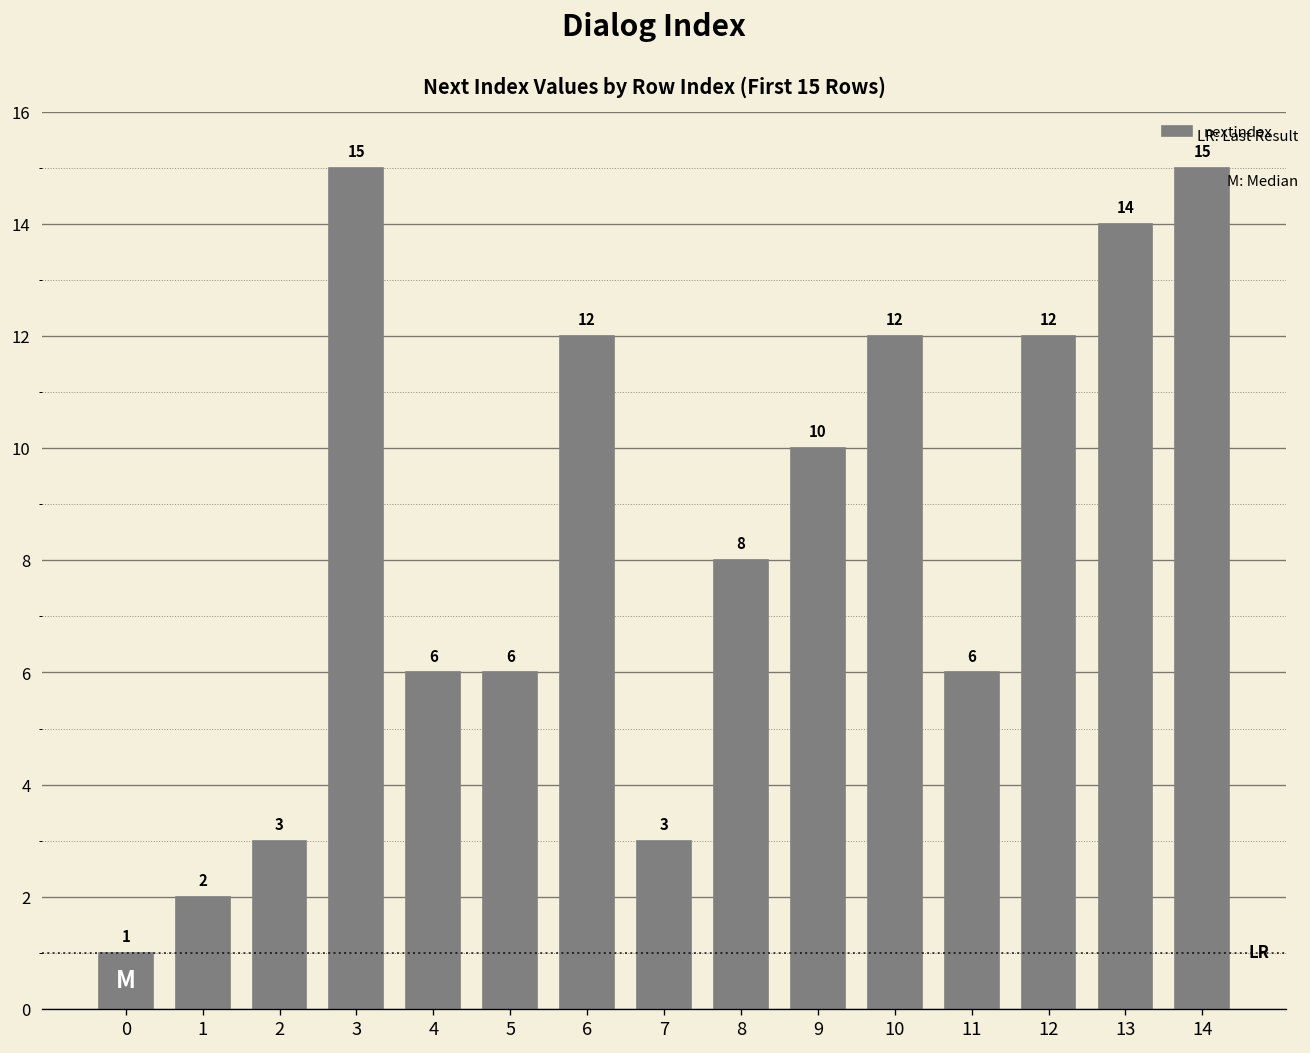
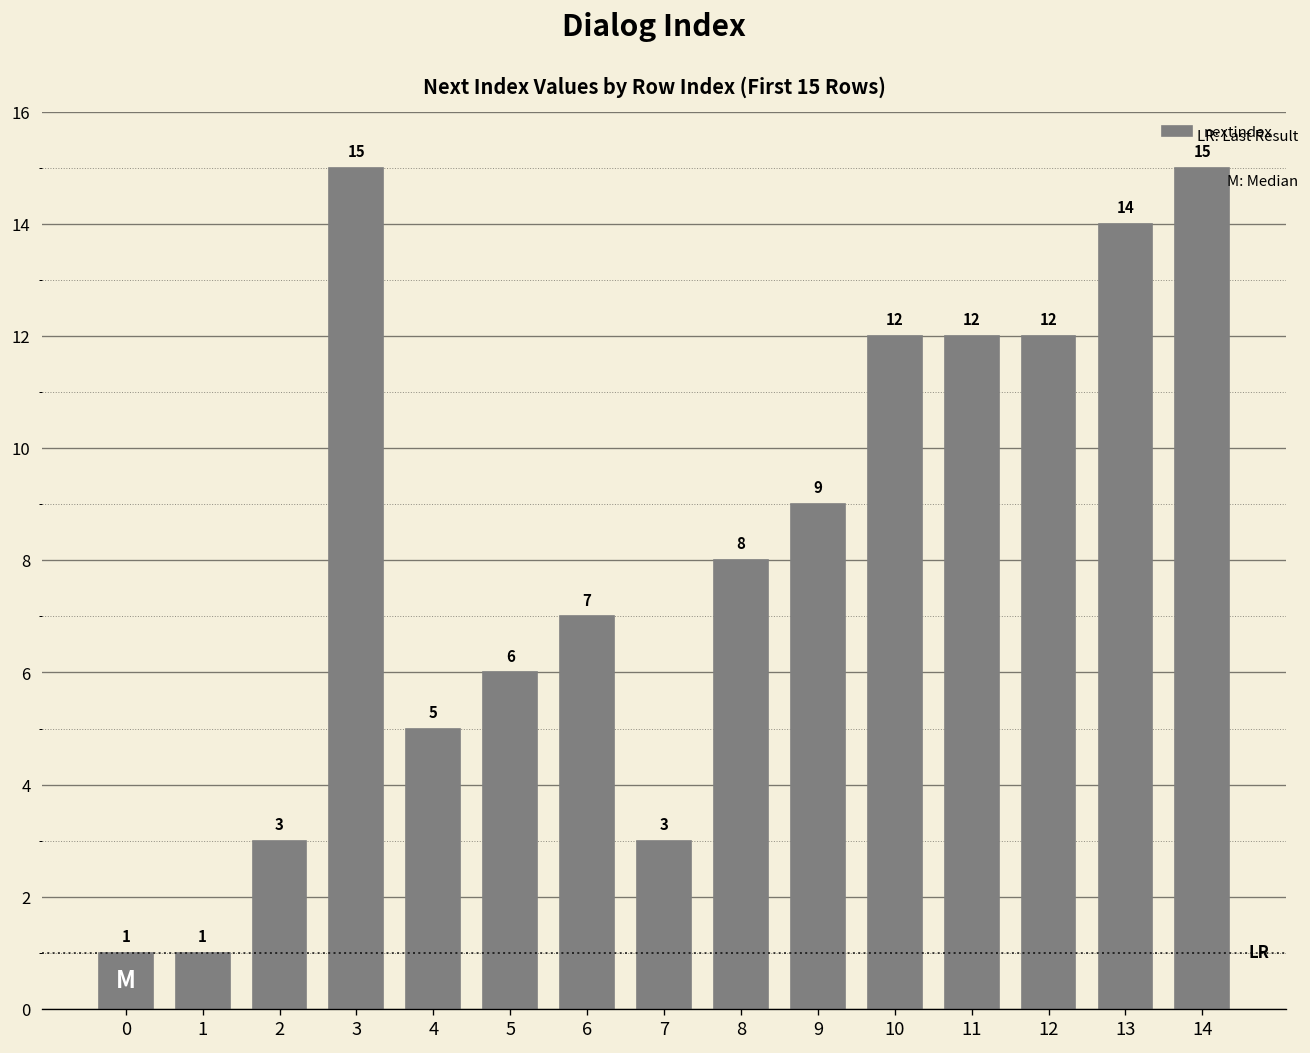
  {
    "0": 1,
-   "1": 2,
+   "1": 1,
    "2": 3,
    "3": 15,
-   "4": 6,
+   "4": 5,
    "5": 6,
-   "6": 12,
+   "6": 7,
    "7": 3,
    "8": 8,
-   "9": 10,
+   "9": 9,
    "10": 12,
-   "11": 6,
+   "11": 12,
    "12": 12,
    "13": 14,
    "14": 15
  }
